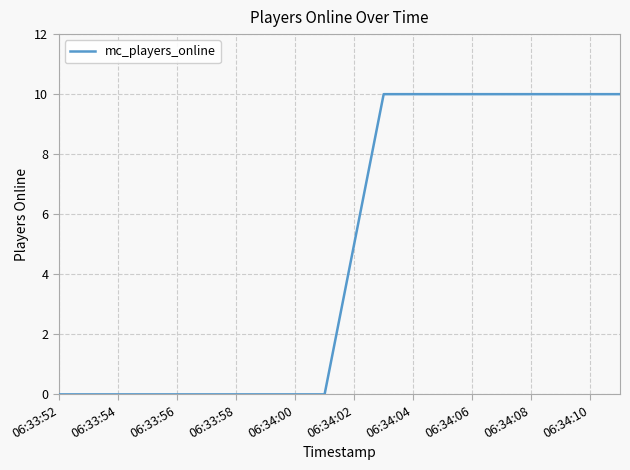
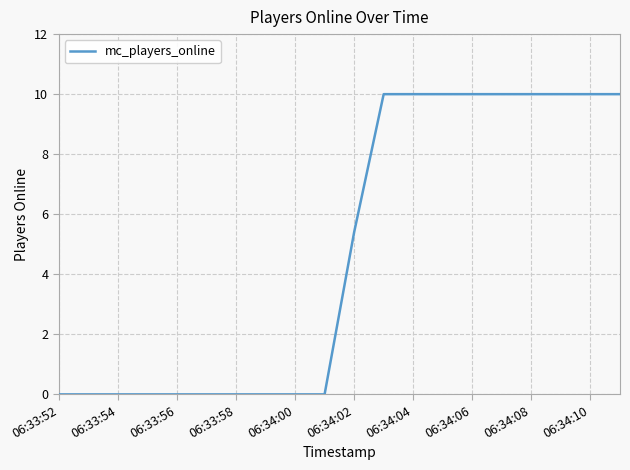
  {
    "06:33:52": 0.0,
    "06:33:54": 0.0,
    "06:33:56": 0.0,
    "06:33:58": 0.0,
    "06:34:00": 0.0,
-   "06:34:02": 5.0,
+   "06:34:02": 5.4,
    "06:34:04": 10.0,
    "06:34:06": 10.0,
    "06:34:08": 10.0,
    "06:34:10": 10.0
  }
